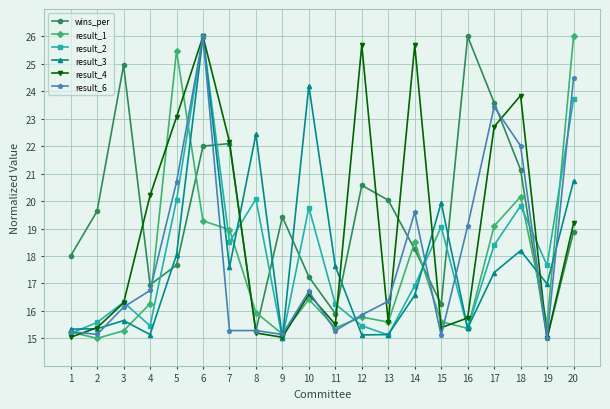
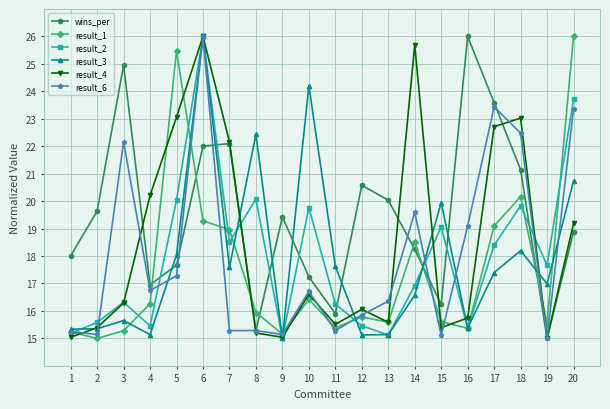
  {
    "result_4": {
      "1": 15.0,
      "4": 20.2,
      "5": 23.1,
      "10": 16.6,
      "11": 15.5,
-     "12": 25.7,
+     "12": 16.1,
      "14": 25.7,
      "15": 15.4,
      "16": 15.7,
      "17": 22.7,
-     "18": 23.8,
+     "18": 23.0,
      "20": 19.2
    },
    "result_6": {
      "2": 15.1,
-     "3": 16.1,
+     "3": 22.2,
      "4": 16.7,
-     "5": 20.7,
+     "5": 17.3,
      "7": 15.3,
      "10": 16.7,
      "11": 15.3,
      "13": 16.4,
      "14": 19.6,
      "15": 15.1,
      "16": 19.1,
      "17": 23.4,
-     "18": 22.0,
-     "20": 24.5
+     "18": 22.5,
+     "20": 23.4
    }
  }
